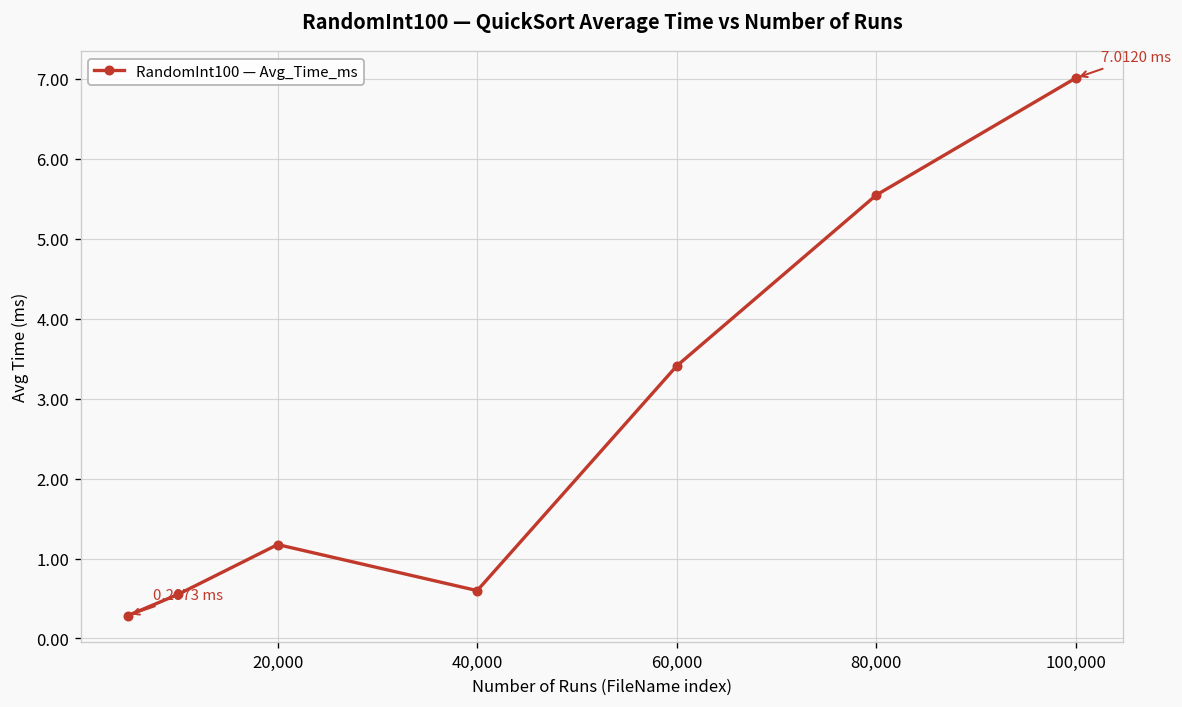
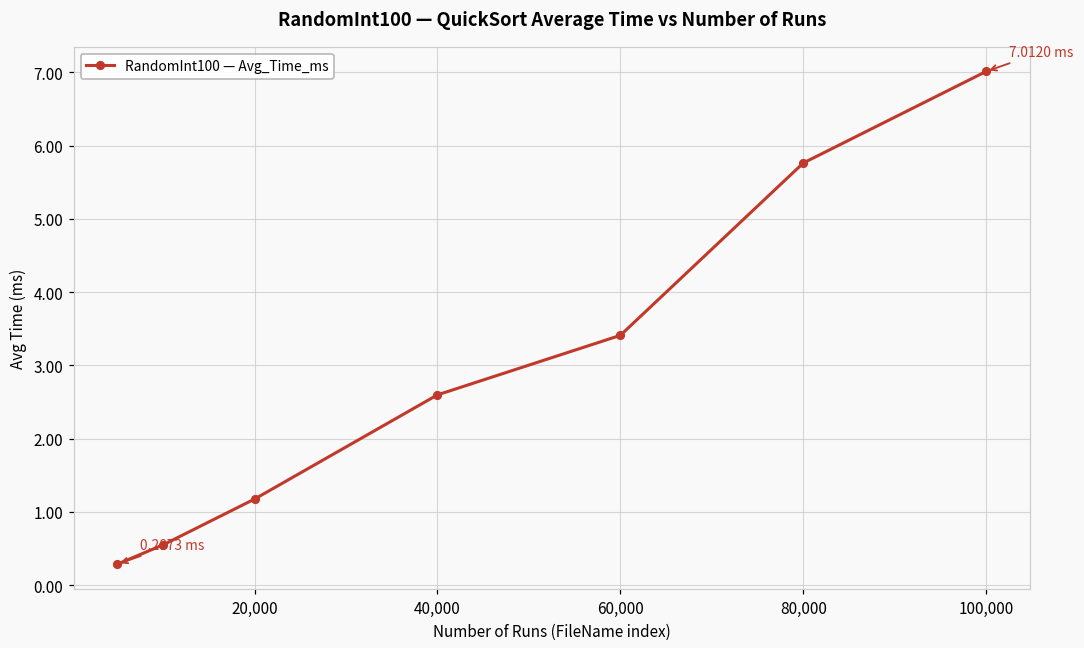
  {
    "20,000": 1.2,
-   "40,000": 0.6,
+   "40,000": 2.6,
    "60,000": 3.4,
-   "80,000": 5.5
+   "80,000": 5.8
  }
